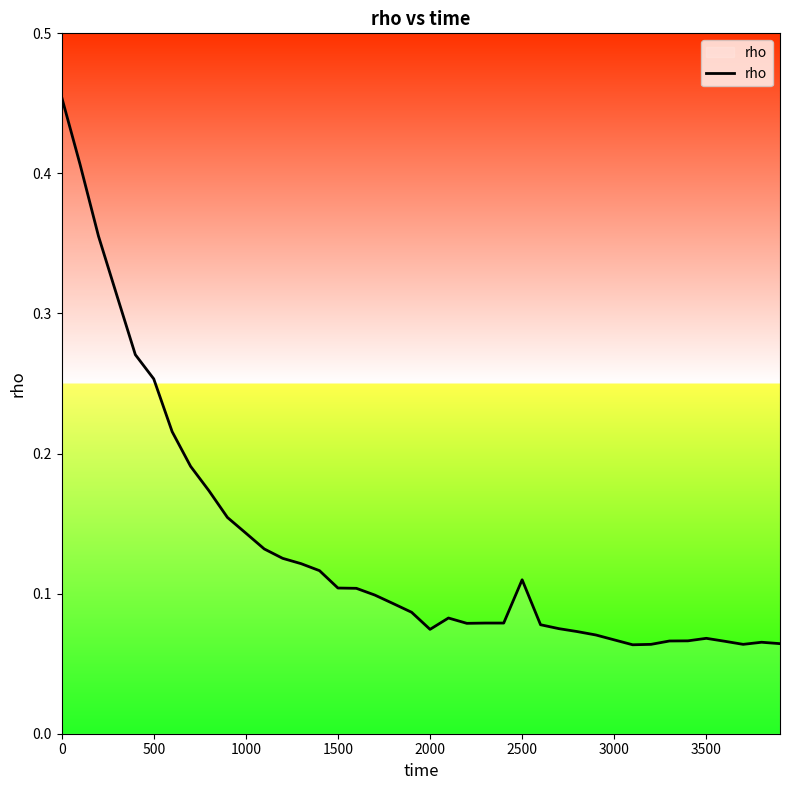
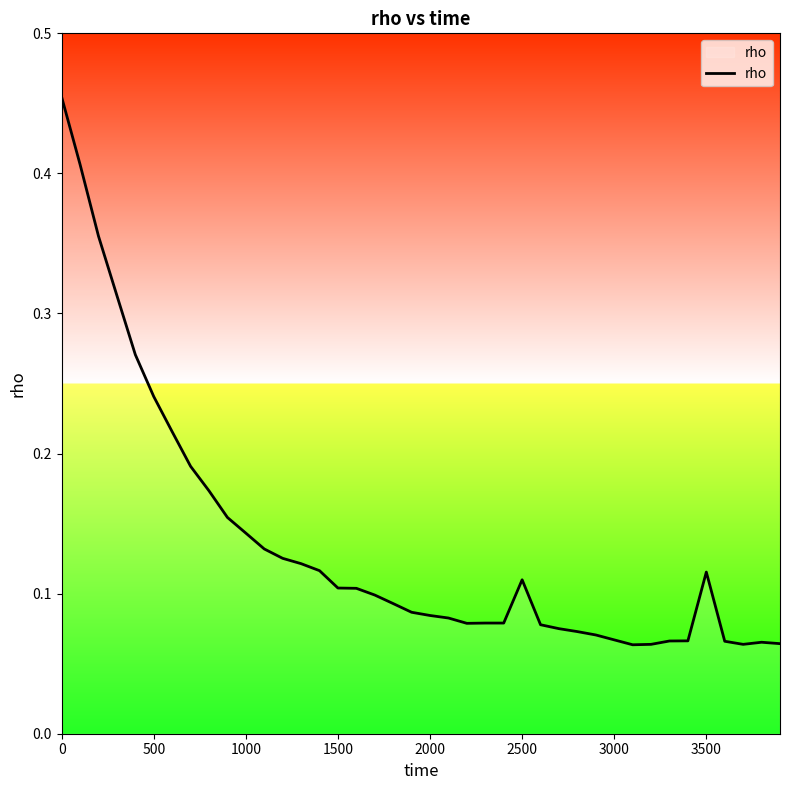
  {
    "0": 0.455,
-   "500": 0.253,
+   "500": 0.241,
    "1000": 0.143,
    "1500": 0.104,
-   "2000": 0.075,
+   "2000": 0.084,
    "2500": 0.110,
    "3000": 0.067,
-   "3500": 0.068
+   "3500": 0.115
  }
